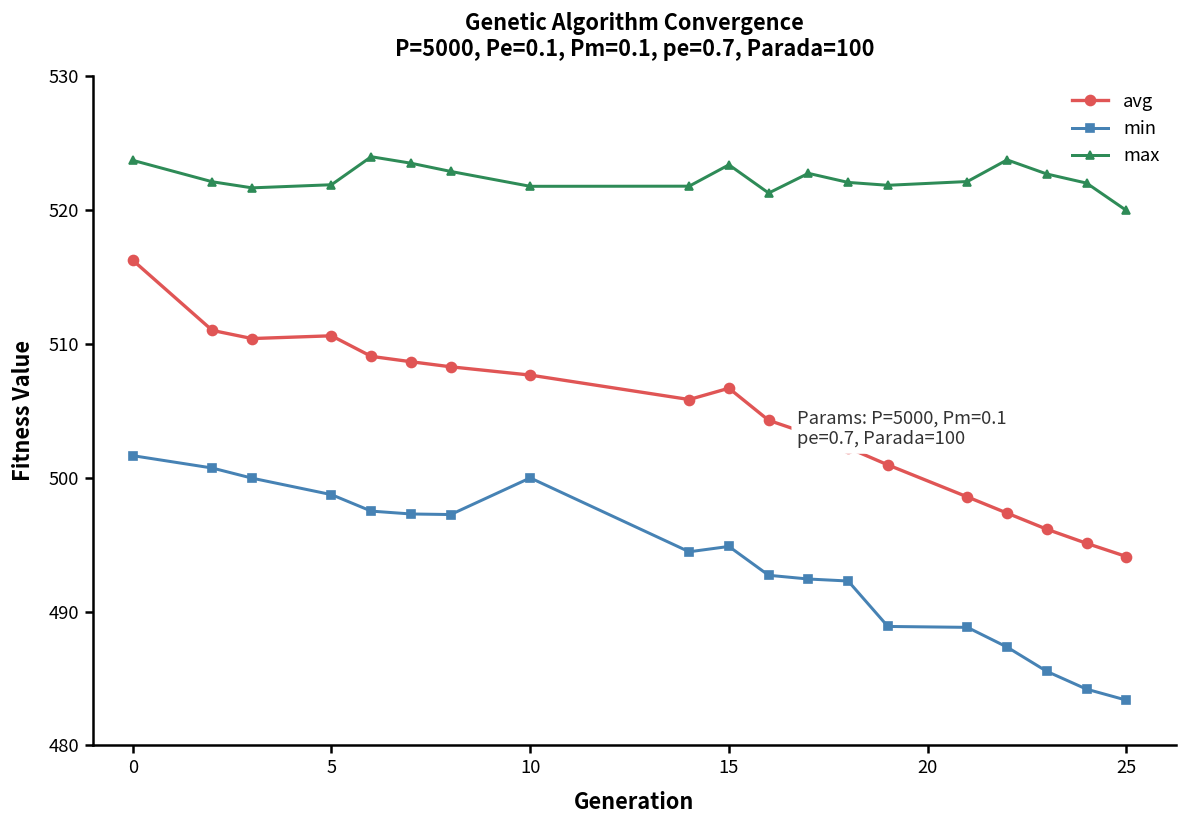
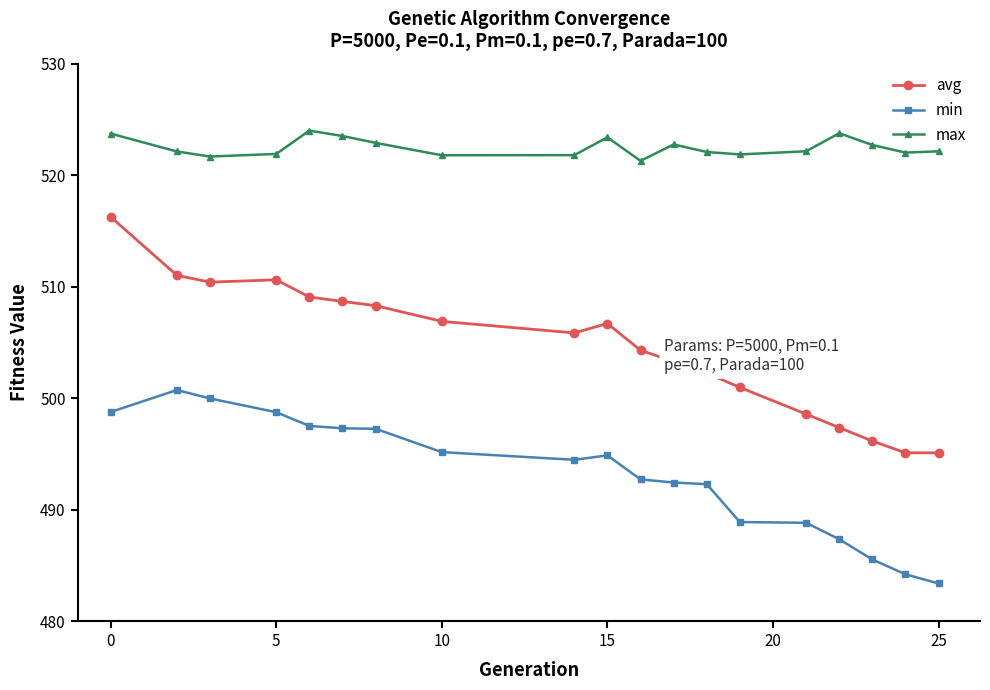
  {
    "avg": {
      "0": 516.3,
      "5": 510.6,
-     "10": 507.7,
+     "10": 506.9,
      "15": 506.7,
-     "25": 494.1
+     "25": 495.1
    },
    "min": {
-     "0": 501.7,
+     "0": 498.8,
      "5": 498.7,
-     "10": 500.0,
+     "10": 495.2,
      "15": 494.9,
      "25": 483.4
    },
    "max": {
      "0": 523.7,
      "5": 521.9,
      "10": 521.8,
      "15": 523.4,
-     "25": 520.0
+     "25": 522.1
    }
  }
